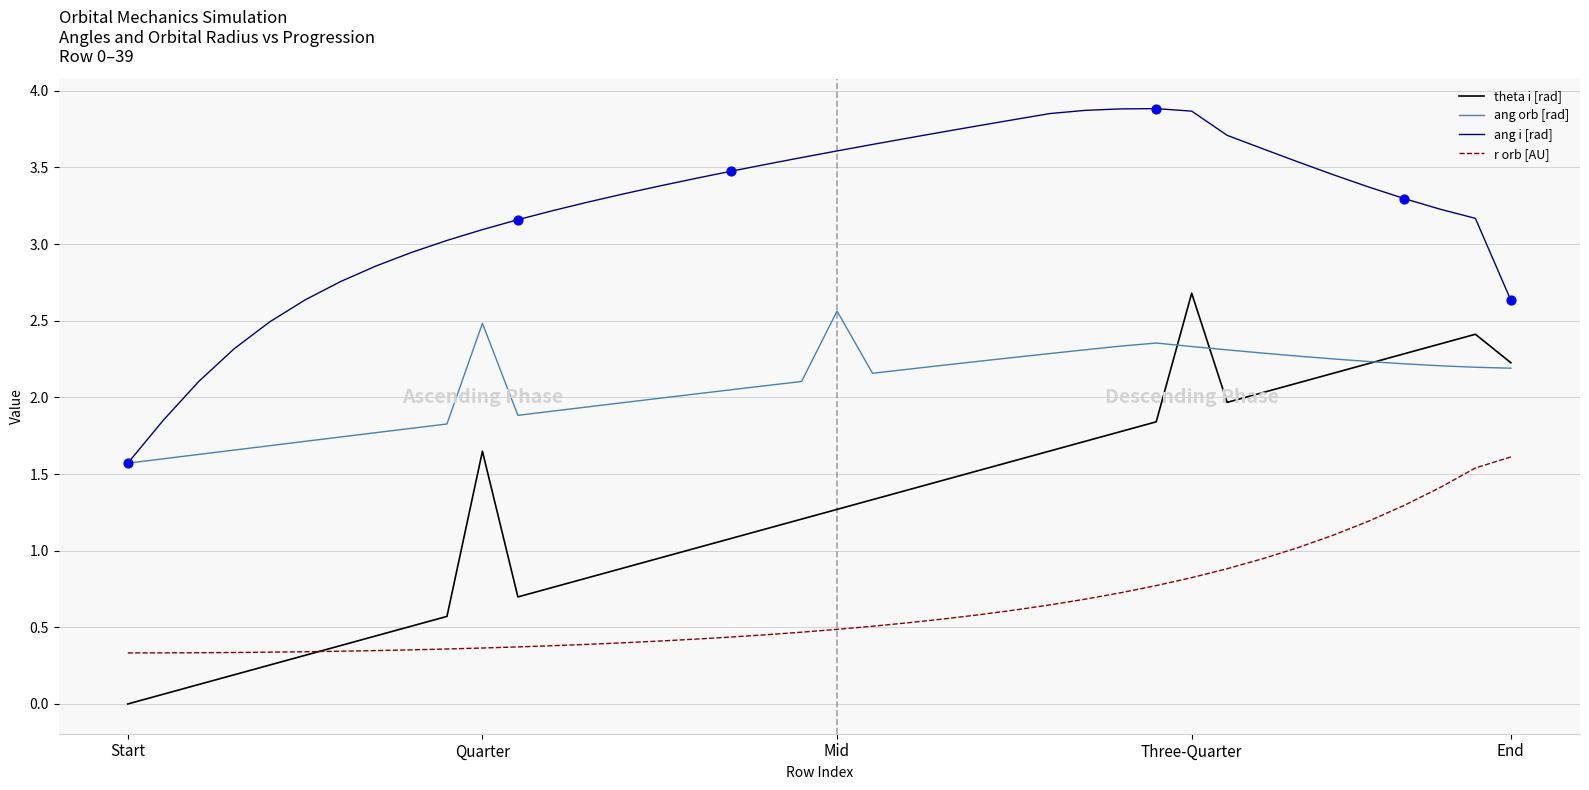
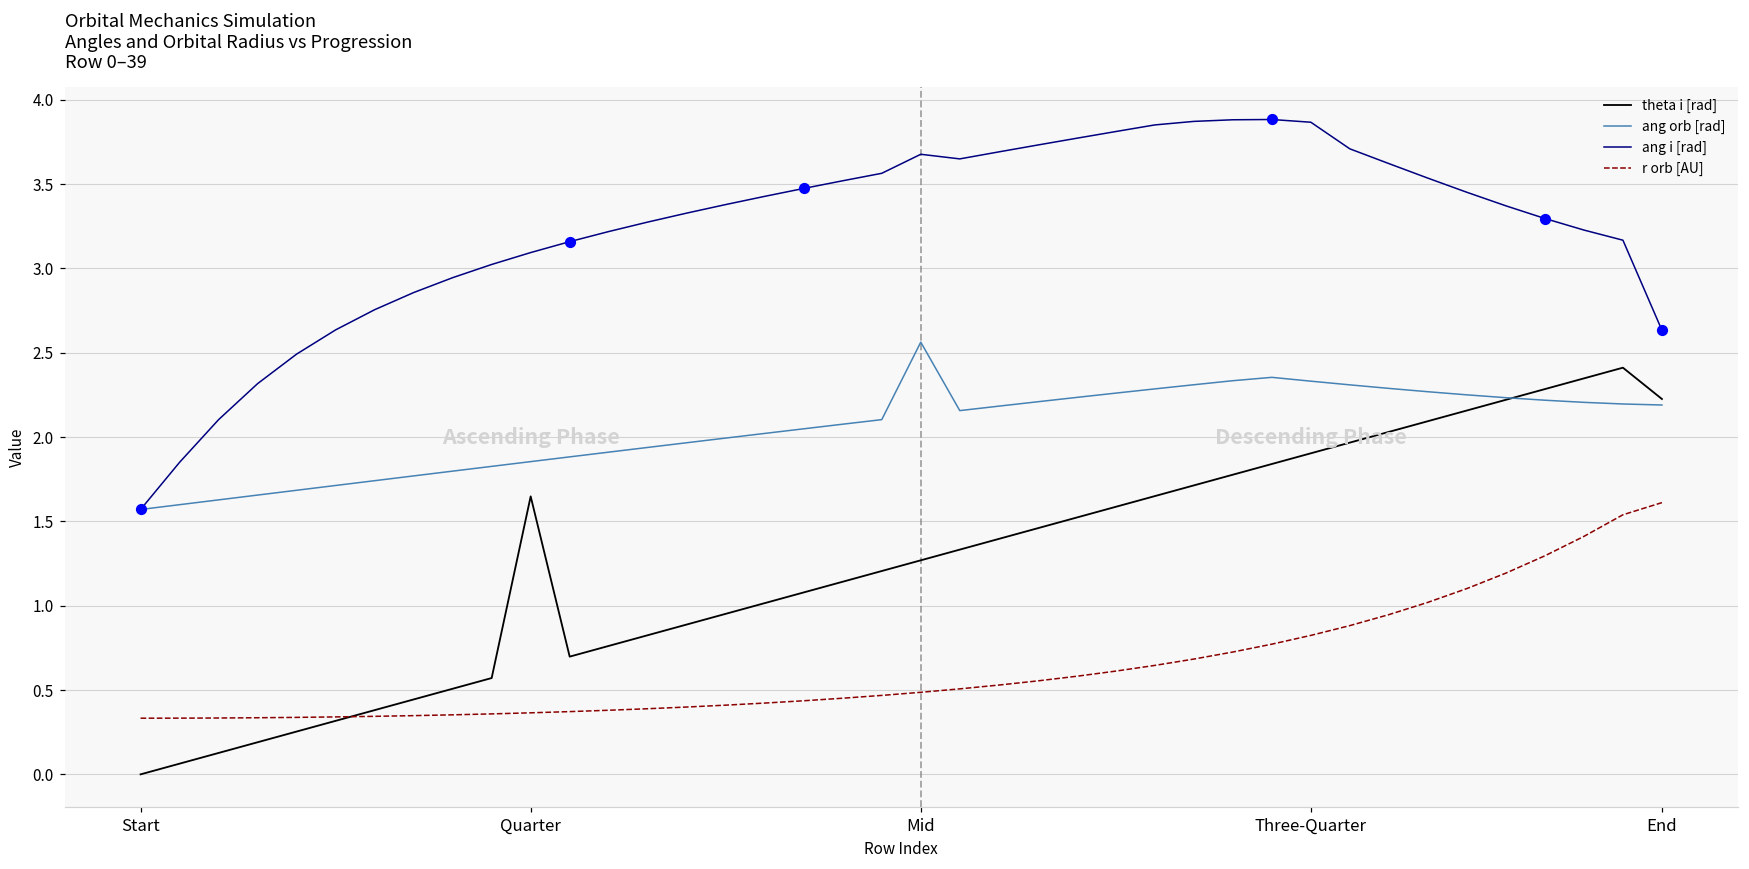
  {
    "theta i [rad]": {
      "Start": 0.00,
      "Quarter": 1.65,
      "Mid": 1.27,
-     "Three-Quarter": 2.68,
+     "Three-Quarter": 1.90,
      "End": 2.23
    },
    "ang orb [rad]": {
-     "Quarter": 2.48,
+     "Quarter": 1.85,
      "Mid": 2.56,
      "Three-Quarter": 2.33,
      "End": 2.19
    },
    "ang i [rad]": {
      "Quarter": 3.09,
-     "Mid": 3.61,
+     "Mid": 3.68,
      "Three-Quarter": 3.87
    },
    "r orb [AU]": {
      "Start": 0.33,
      "Quarter": 0.36,
      "Mid": 0.49,
      "Three-Quarter": 0.82,
      "End": 1.61
    }
  }
